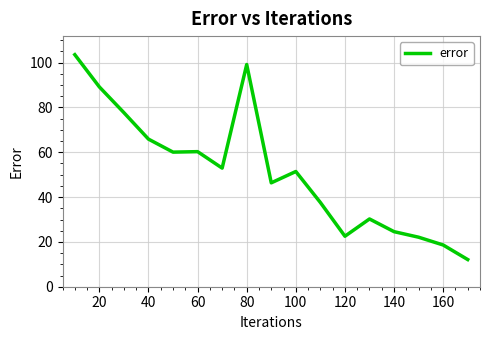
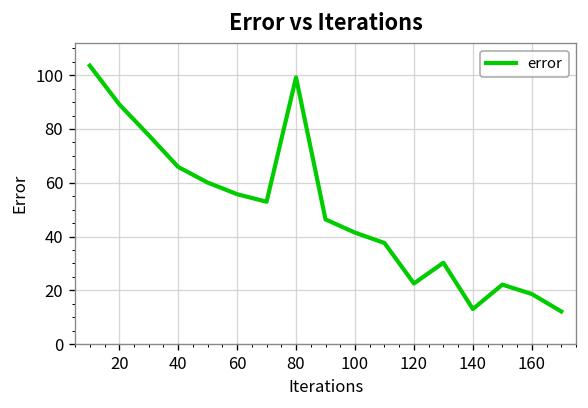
  {
    "20": 89,
    "40": 66,
-   "60": 60,
+   "60": 56,
    "80": 99,
-   "100": 51,
+   "100": 41,
    "120": 23,
-   "140": 25,
+   "140": 13,
    "160": 19
  }
